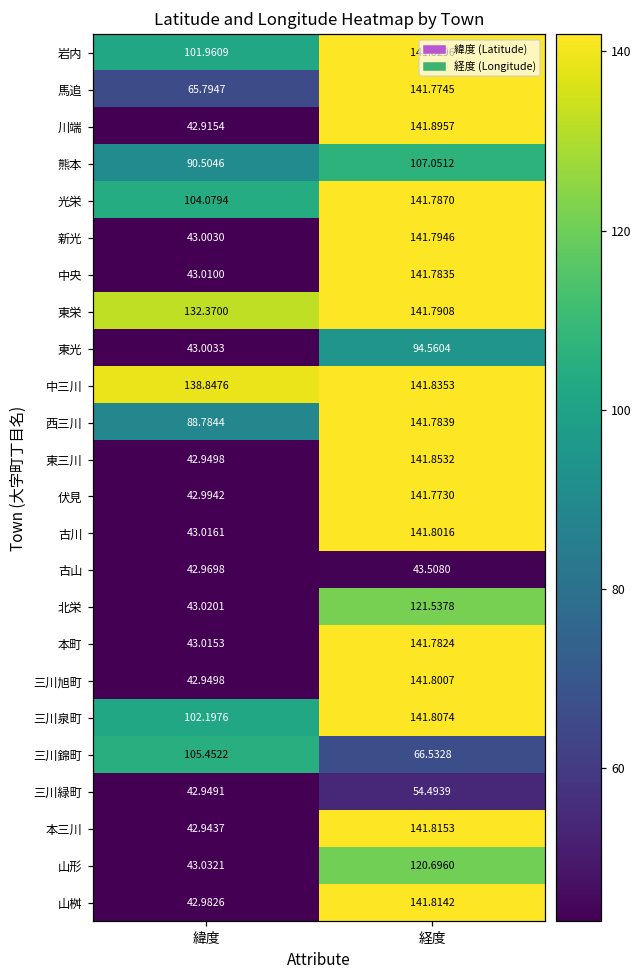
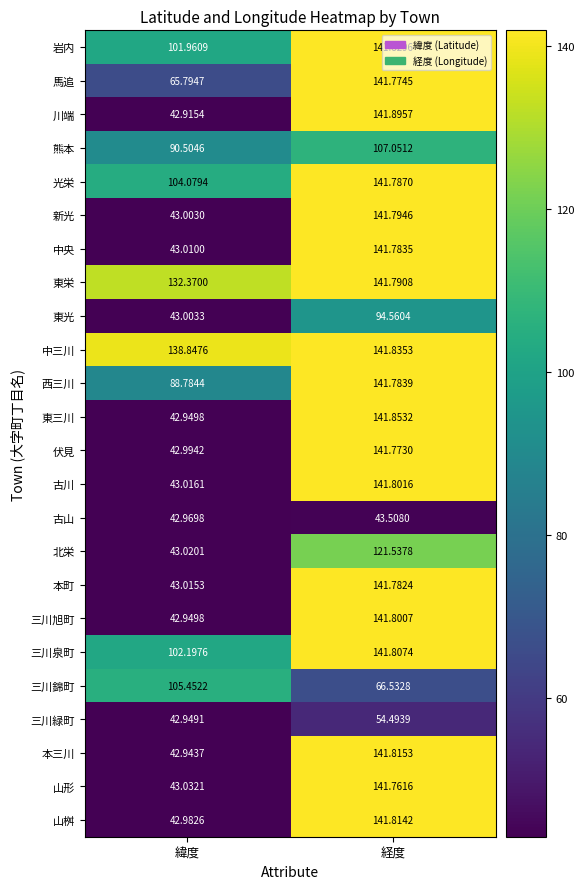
  {
    "岩内": {
      "緯度": 101.9609
    },
    "馬追": {
      "緯度": 65.7947,
      "経度": 141.7745
    },
    "川端": {
      "緯度": 42.9154,
      "経度": 141.8957
    },
    "熊本": {
      "緯度": 90.5046,
      "経度": 107.0512
    },
    "光栄": {
      "緯度": 104.0794,
      "経度": 141.7870
    },
    "新光": {
      "緯度": 43.0030,
      "経度": 141.7946
    },
    "中央": {
      "緯度": 43.0100,
      "経度": 141.7835
    },
    "東栄": {
      "緯度": 132.3700,
      "経度": 141.7908
    },
    "東光": {
      "緯度": 43.0033,
      "経度": 94.5604
    },
    "中三川": {
      "緯度": 138.8476,
      "経度": 141.8353
    },
    "西三川": {
      "緯度": 88.7844,
      "経度": 141.7839
    },
    "東三川": {
      "緯度": 42.9498,
      "経度": 141.8532
    },
    "伏見": {
      "緯度": 42.9942,
      "経度": 141.7730
    },
    "古川": {
      "緯度": 43.0161,
      "経度": 141.8016
    },
    "古山": {
      "緯度": 42.9698,
      "経度": 43.5080
    },
    "北栄": {
      "緯度": 43.0201,
      "経度": 121.5378
    },
    "本町": {
      "緯度": 43.0153,
      "経度": 141.7824
    },
    "三川旭町": {
      "緯度": 42.9498,
      "経度": 141.8007
    },
    "三川泉町": {
      "緯度": 102.1976,
      "経度": 141.8074
    },
    "三川錦町": {
      "緯度": 105.4522,
      "経度": 66.5328
    },
    "三川緑町": {
      "緯度": 42.9491,
      "経度": 54.4939
    },
    "本三川": {
      "緯度": 42.9437,
      "経度": 141.8153
    },
    "山形": {
      "緯度": 43.0321,
-     "経度": 120.6960
+     "経度": 141.7616
    },
    "山桝": {
      "緯度": 42.9826,
      "経度": 141.8142
    }
  }
